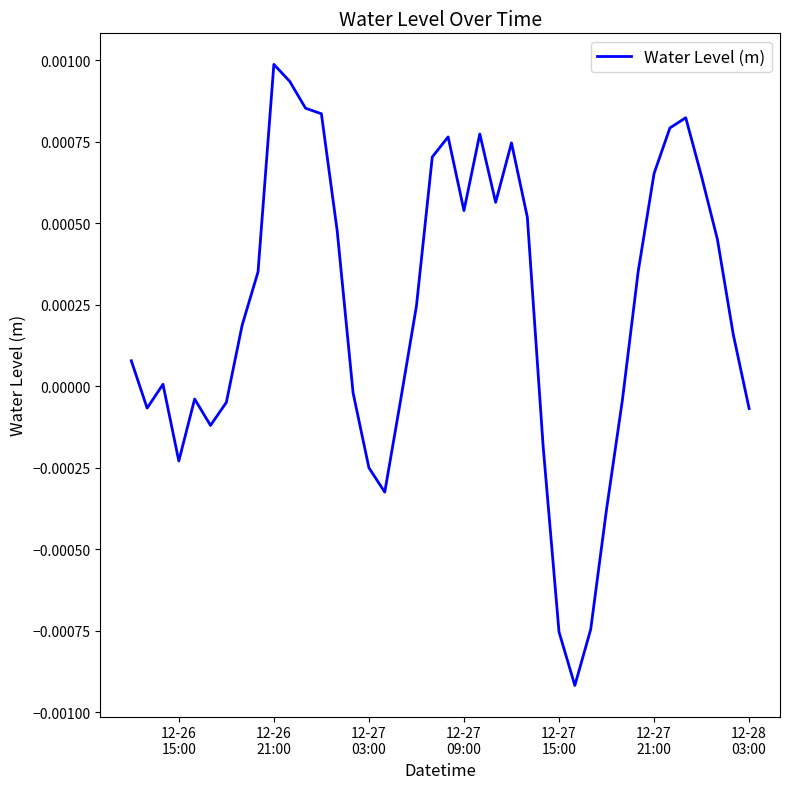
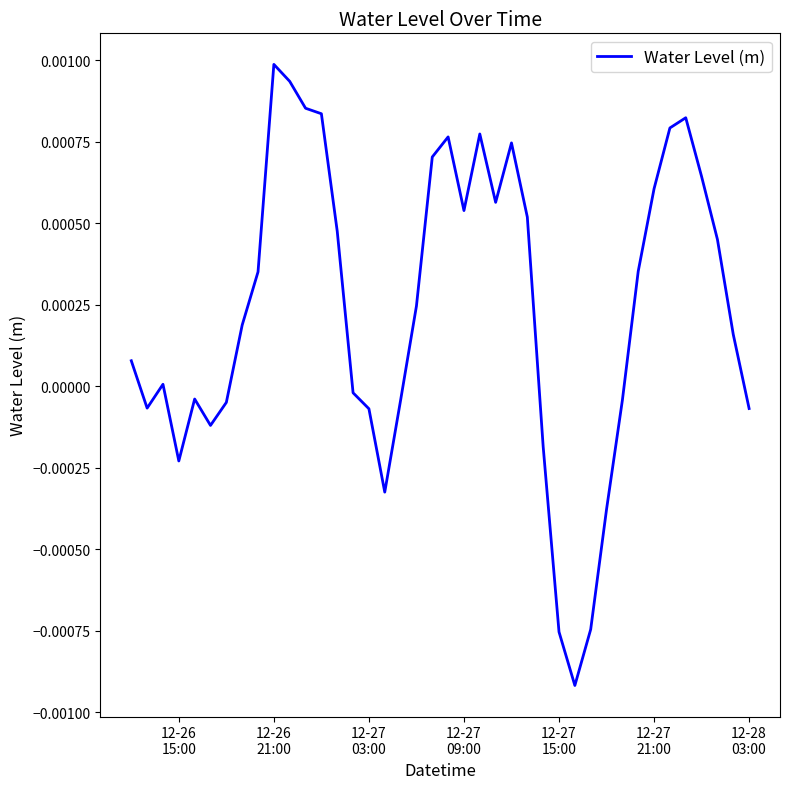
  {
    "12-26 15:00": -0.00023,
    "12-26 21:00": 0.00099,
-   "12-27 03:00": -0.00025,
+   "12-27 03:00": -0.00007,
    "12-27 09:00": 0.00054,
    "12-27 15:00": -0.00075,
-   "12-27 21:00": 0.00065,
+   "12-27 21:00": 0.00061,
    "12-28 03:00": -0.00007
  }
